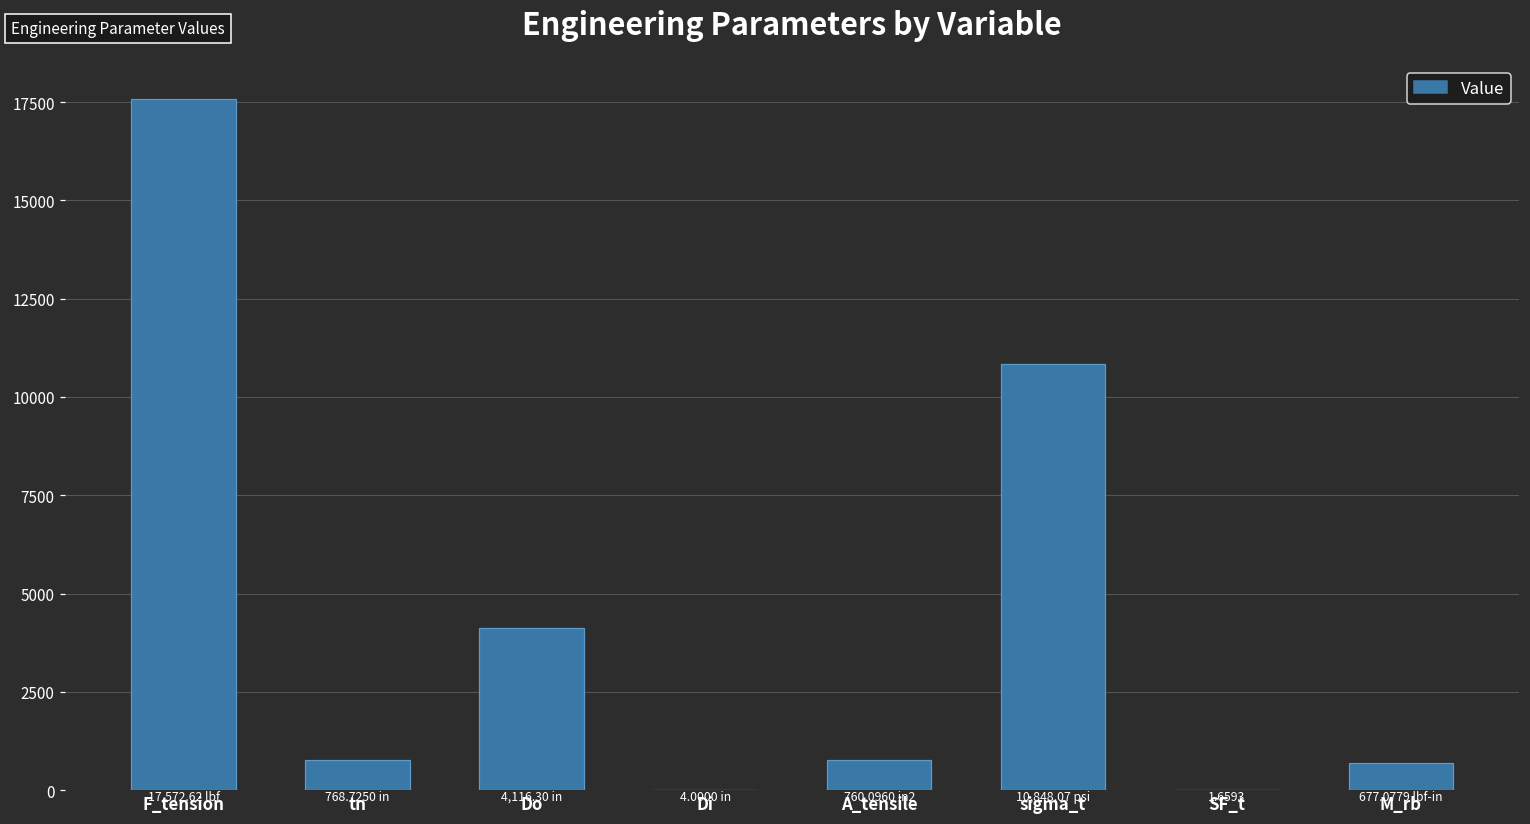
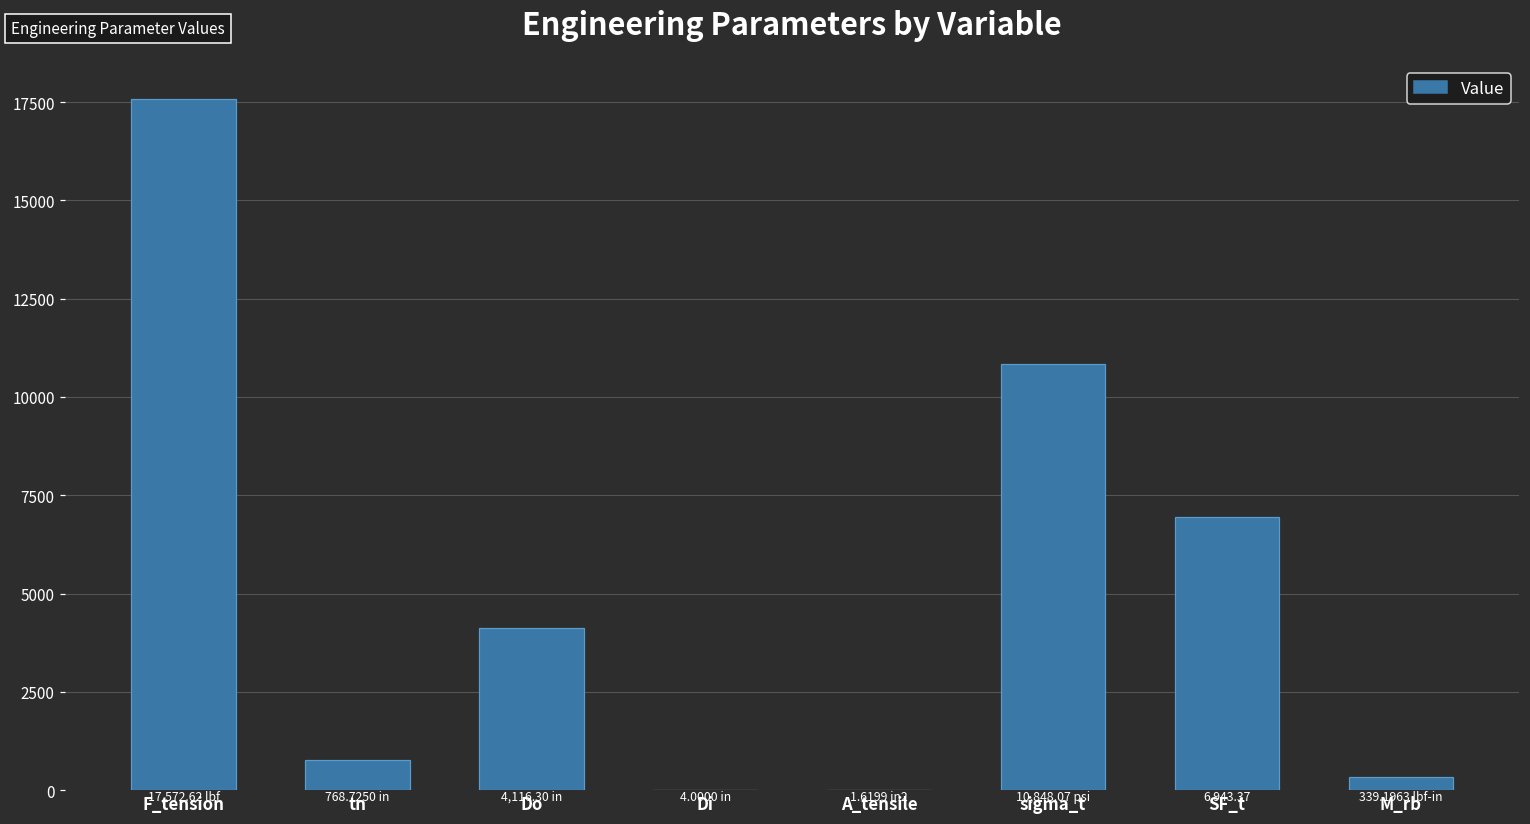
  {
    "Di": "4.0000",
-   "A_tensile": "760.0960",
-   "SF_t": "1.6593",
-   "M_rb": "677.0779"
+   "A_tensile": "1.6199",
+   "SF_t": "6,943.37",
+   "M_rb": "339.1963"
  }
